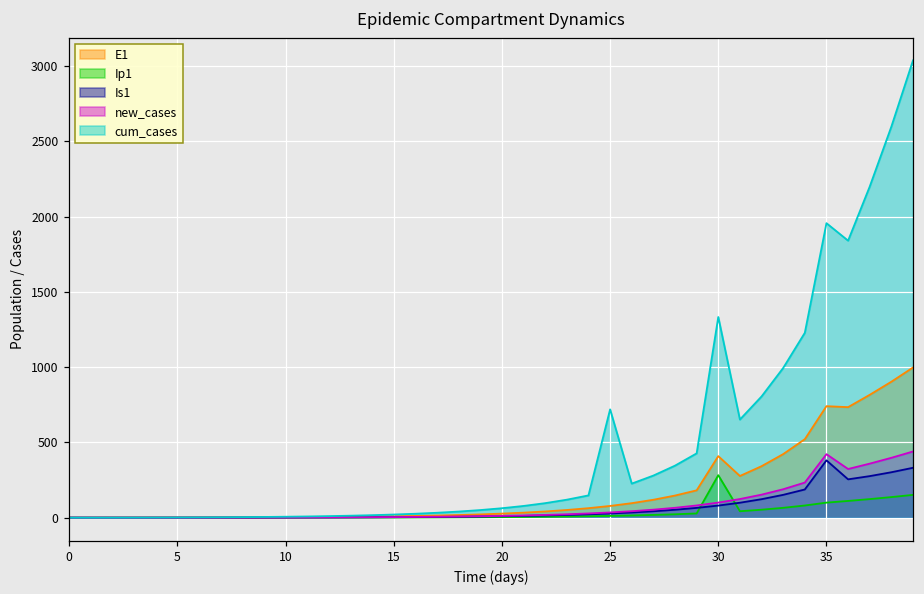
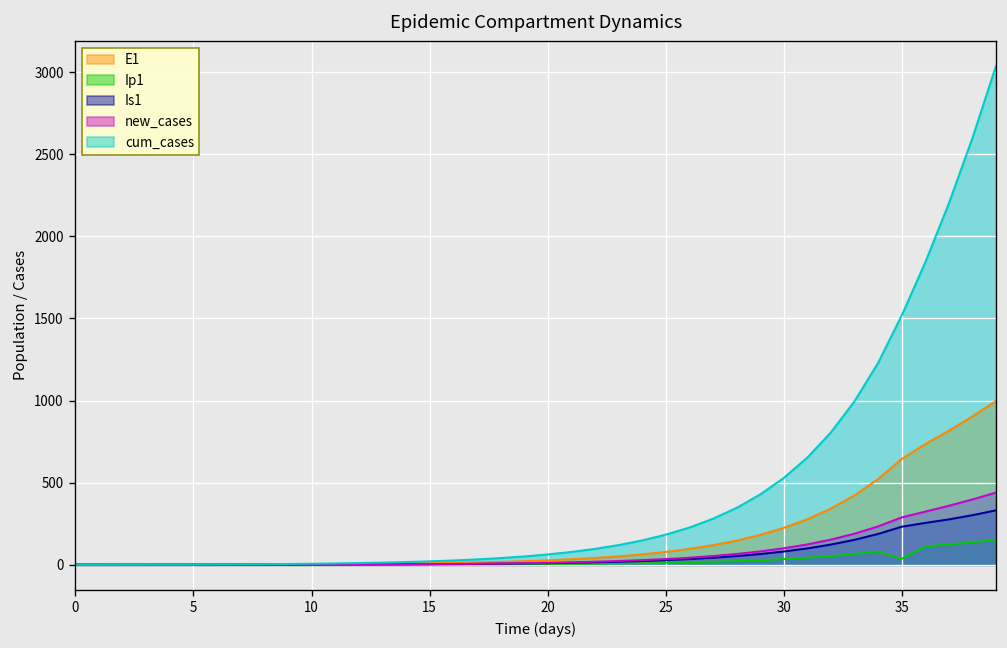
  {
    "E1": {
      "25": 80,
-     "30": 410,
-     "35": 740
+     "30": 220,
+     "35": 640
    },
    "Ip1": {
-     "30": 280,
-     "35": 100
+     "30": 30,
+     "35": 40
    },
    "Is1": {
      "30": 80,
-     "35": 380
+     "35": 230
    },
    "new_cases": {
      "30": 100,
-     "35": 420
+     "35": 290
    },
    "cum_cases": {
      "20": 60,
-     "25": 720,
-     "30": 1330,
-     "35": 1960
+     "25": 180,
+     "30": 530,
+     "35": 1520
    }
  }
